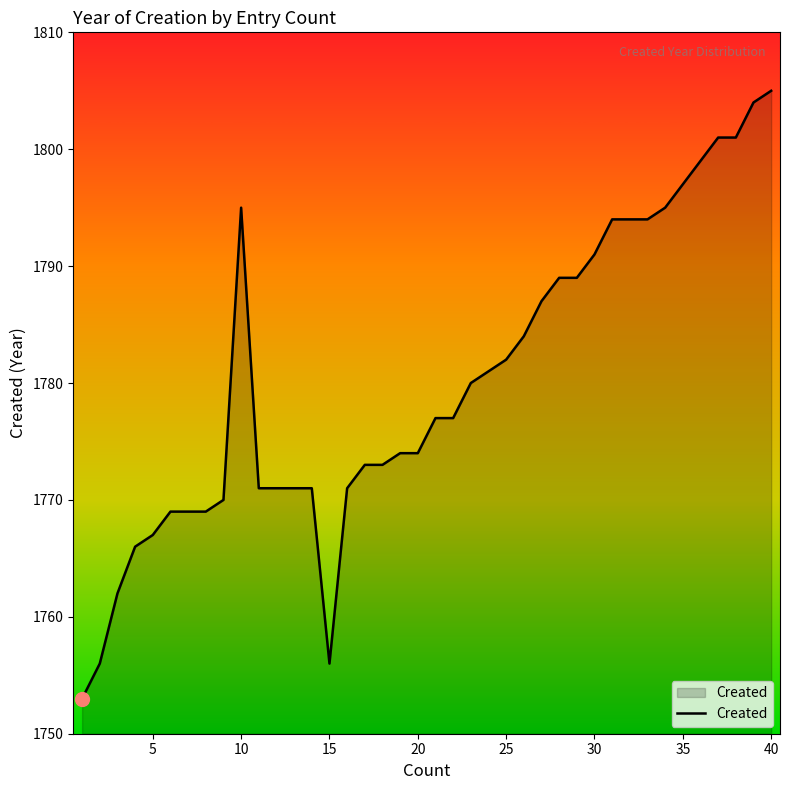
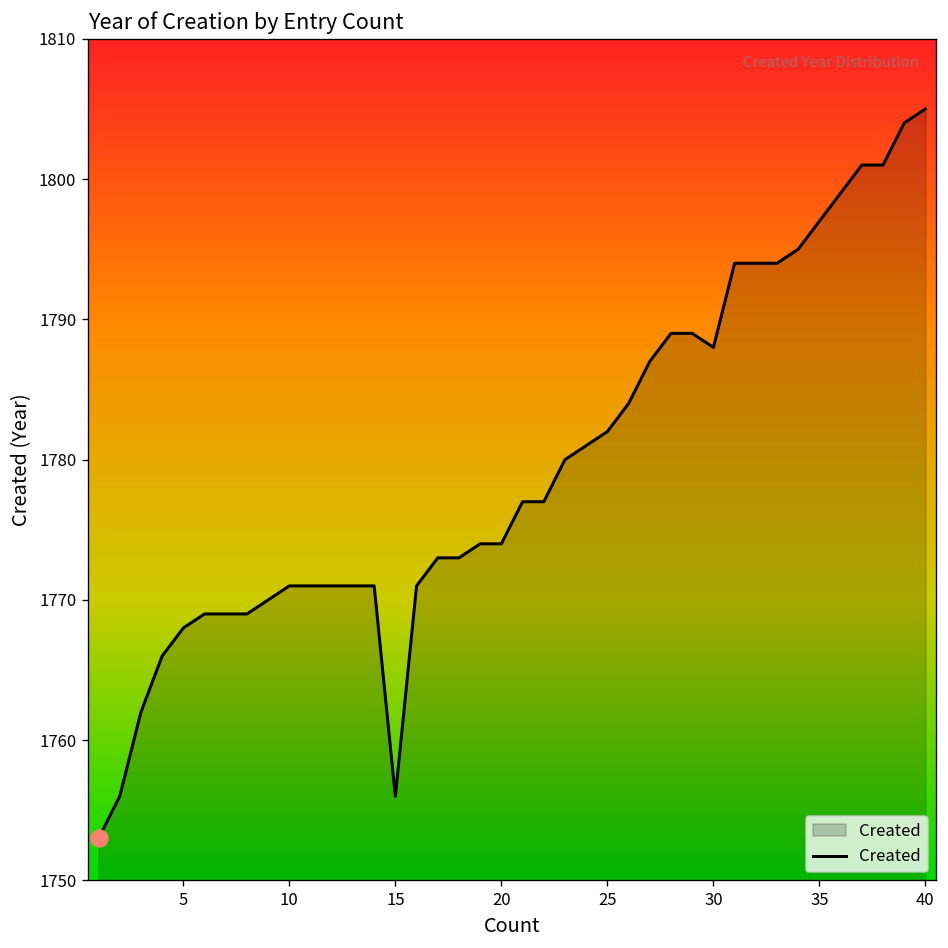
  {
    "Created": {
-     "5": 1767,
-     "10": 1795,
+     "5": 1768,
+     "10": 1771,
      "15": 1756,
      "20": 1774,
      "25": 1782,
-     "30": 1791,
+     "30": 1788,
      "35": 1797,
      "40": 1805
    }
  }
